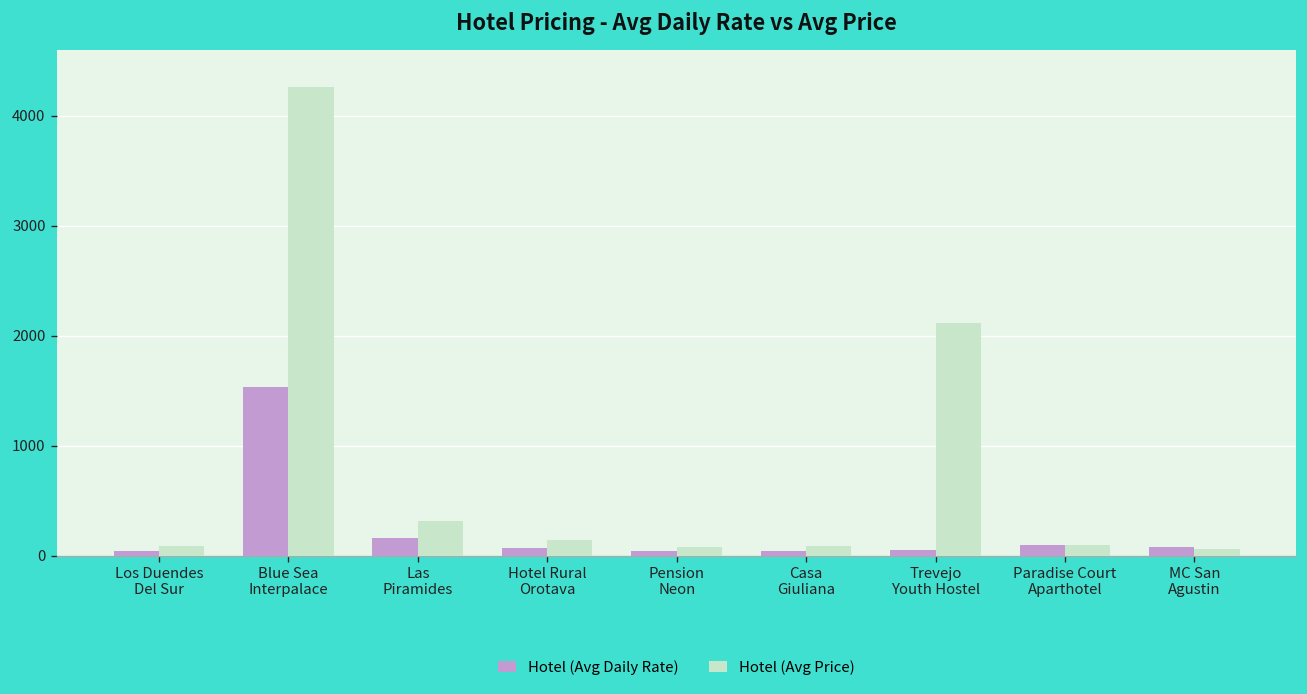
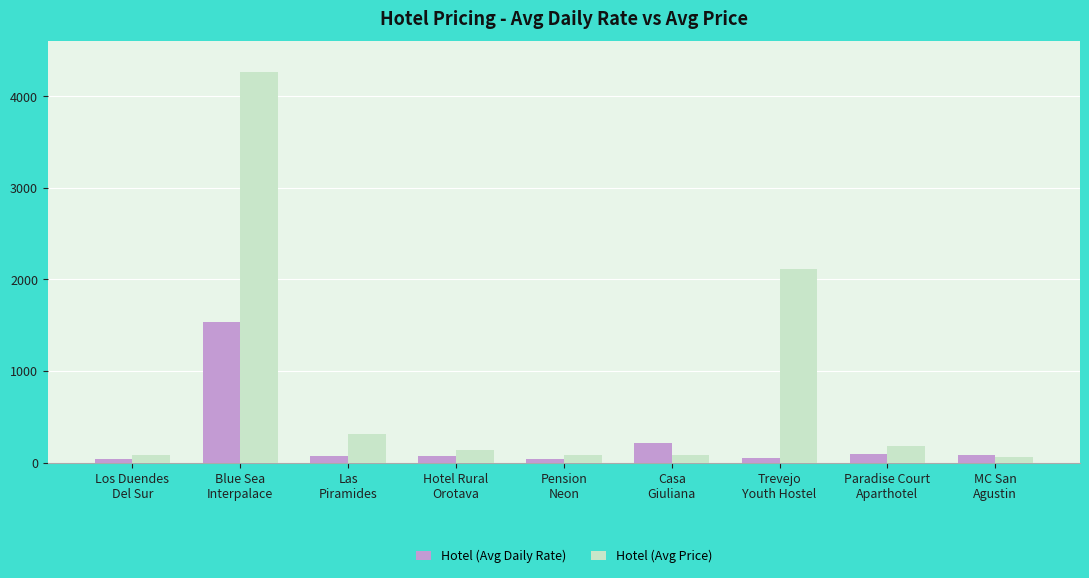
  {
    "Hotel (Avg Daily Rate)": {
      "Los Duendes Del Sur": 0,
      "Blue Sea Interpalace": 1500,
-     "Las Piramides": 200,
+     "Las Piramides": 100,
      "Hotel Rural Orotava": 100,
      "Pension Neon": 0,
-     "Casa Giuliana": 0,
+     "Casa Giuliana": 200,
      "Trevejo Youth Hostel": 100,
      "Paradise Court Aparthotel": 100,
      "MC San Agustin": 100
    },
    "Hotel (Avg Price)": {
      "Los Duendes Del Sur": 100,
      "Blue Sea Interpalace": 4300,
      "Las Piramides": 300,
      "Hotel Rural Orotava": 100,
      "Pension Neon": 100,
      "Casa Giuliana": 100,
      "Trevejo Youth Hostel": 2100,
-     "Paradise Court Aparthotel": 100,
+     "Paradise Court Aparthotel": 200,
      "MC San Agustin": 100
    }
  }
